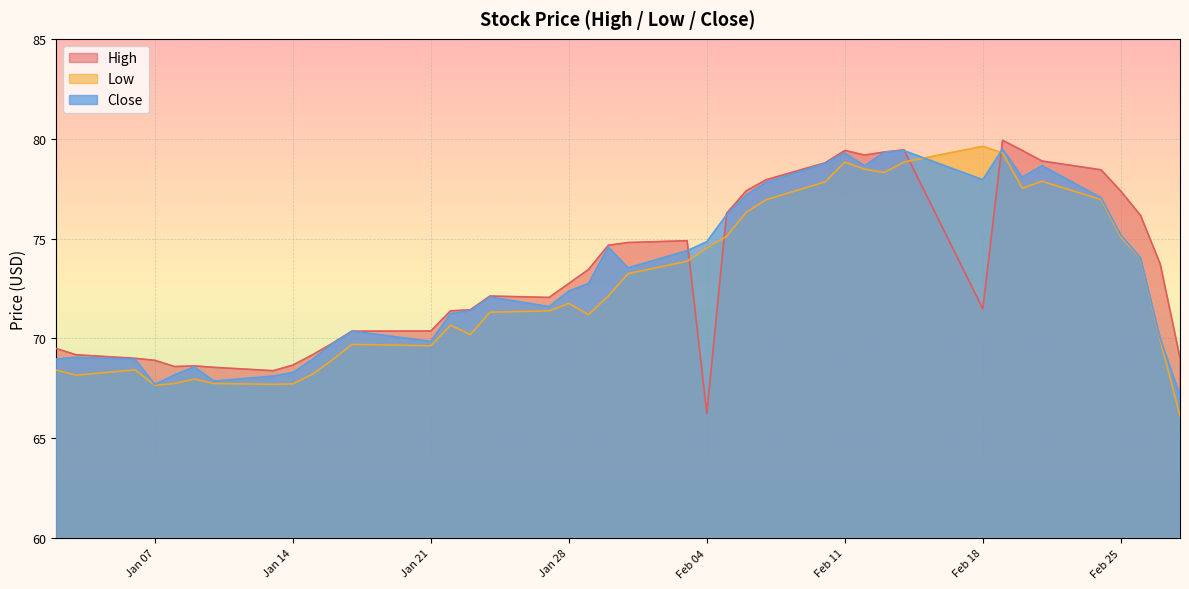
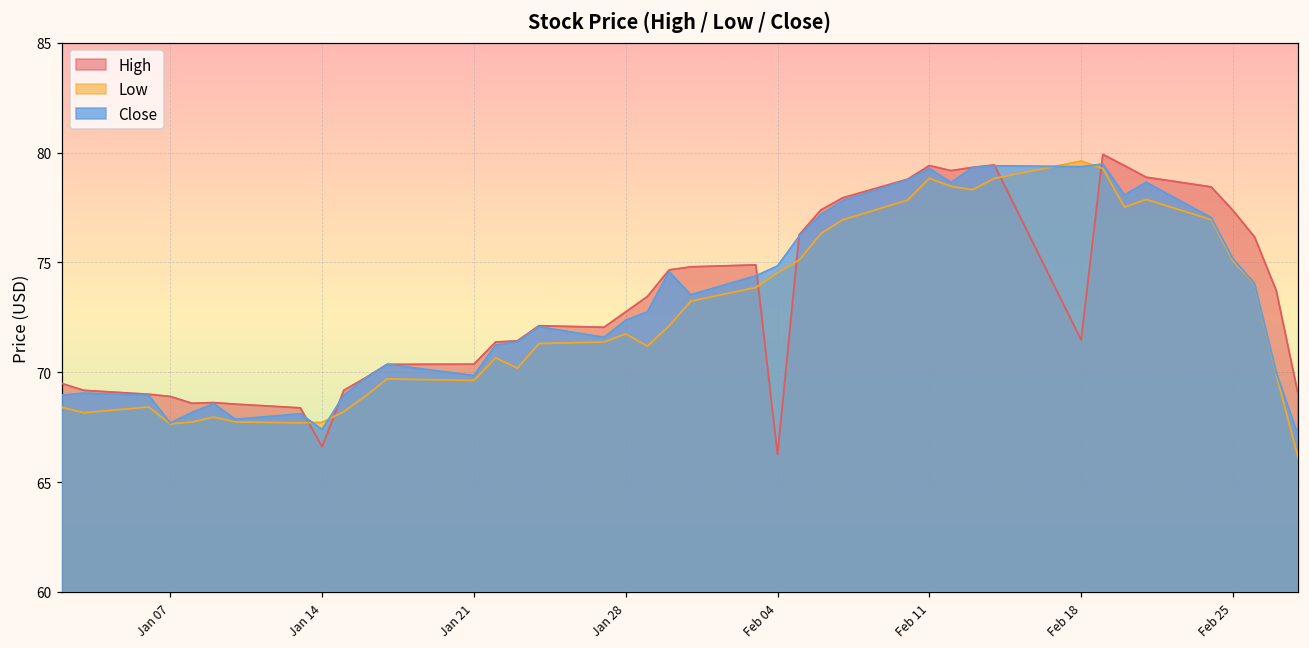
  {
    "High": {
      "Jan 07": 68.9,
-     "Jan 14": 68.7,
+     "Jan 14": 66.6,
      "Jan 21": 70.4,
      "Jan 28": 72.8,
      "Feb 04": 66.3,
      "Feb 11": 79.4,
      "Feb 18": 71.5,
      "Feb 25": 77.4
    },
    "Low": {
      "Jan 14": 67.7,
      "Jan 21": 69.6,
      "Jan 28": 71.8,
      "Feb 04": 74.5,
      "Feb 11": 78.8,
      "Feb 18": 79.6
    },
    "Close": {
-     "Jan 14": 68.3,
+     "Jan 14": 67.4,
      "Jan 21": 69.8,
      "Jan 28": 72.4,
      "Feb 04": 74.8,
      "Feb 11": 79.3,
-     "Feb 18": 77.9
+     "Feb 18": 79.4
    }
  }
